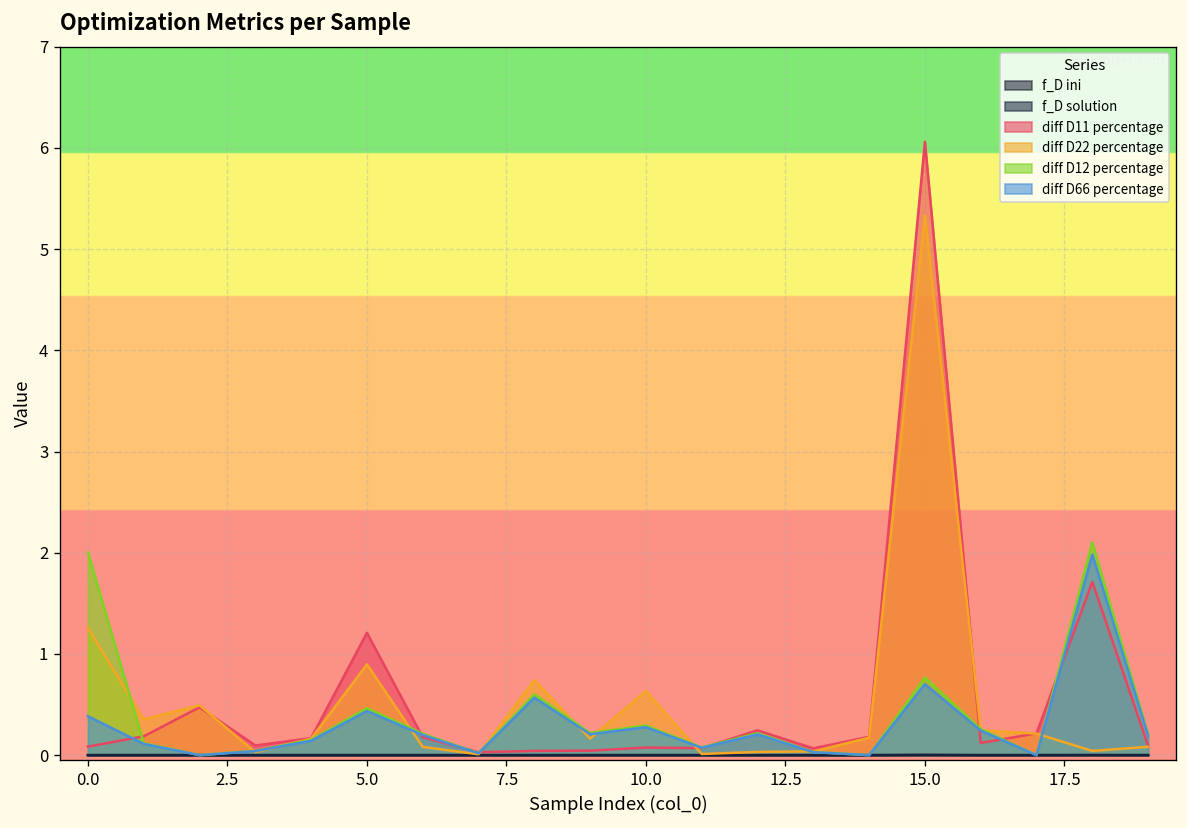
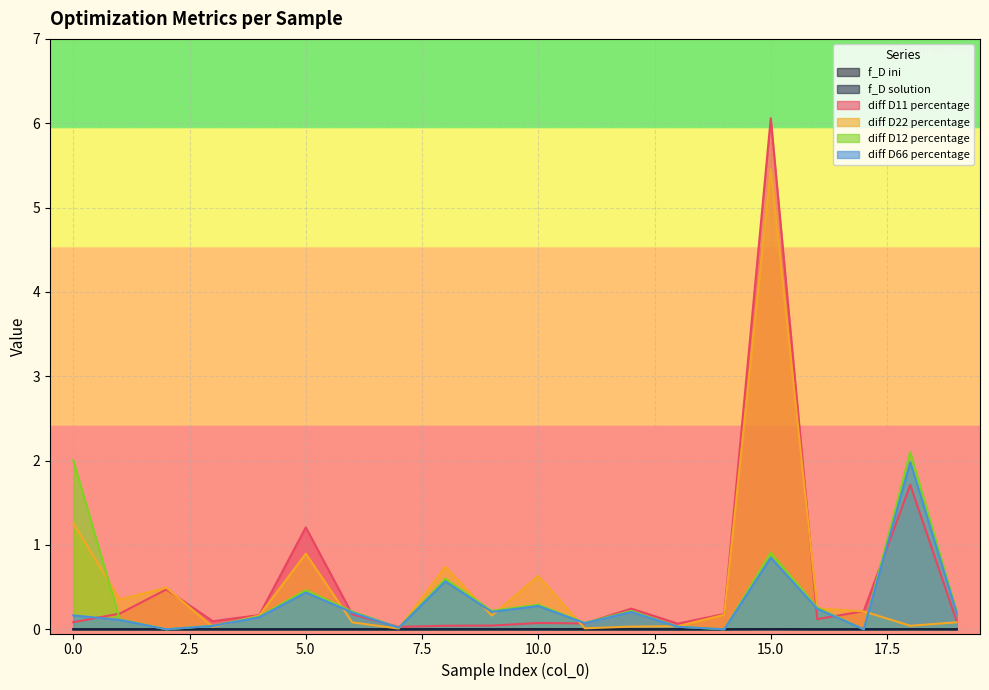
  {
    "f_D solution": {
      "0.0": 0.0,
      "5.0": 0.0,
      "10.0": 0.0,
      "15.0": 0.0
    },
    "diff D11 percentage": {
      "0.0": 0.1,
      "5.0": 1.2,
      "10.0": 0.1,
      "15.0": 6.1
    },
    "diff D22 percentage": {
      "0.0": 1.3,
      "5.0": 0.9,
      "10.0": 0.6,
-     "15.0": 5.3
+     "15.0": 5.5
    },
    "diff D12 percentage": {
      "0.0": 2.0,
-     "15.0": 0.8
+     "15.0": 0.9
    },
    "diff D66 percentage": {
-     "0.0": 0.4,
-     "15.0": 0.7
+     "0.0": 0.2,
+     "15.0": 0.9
    }
  }
